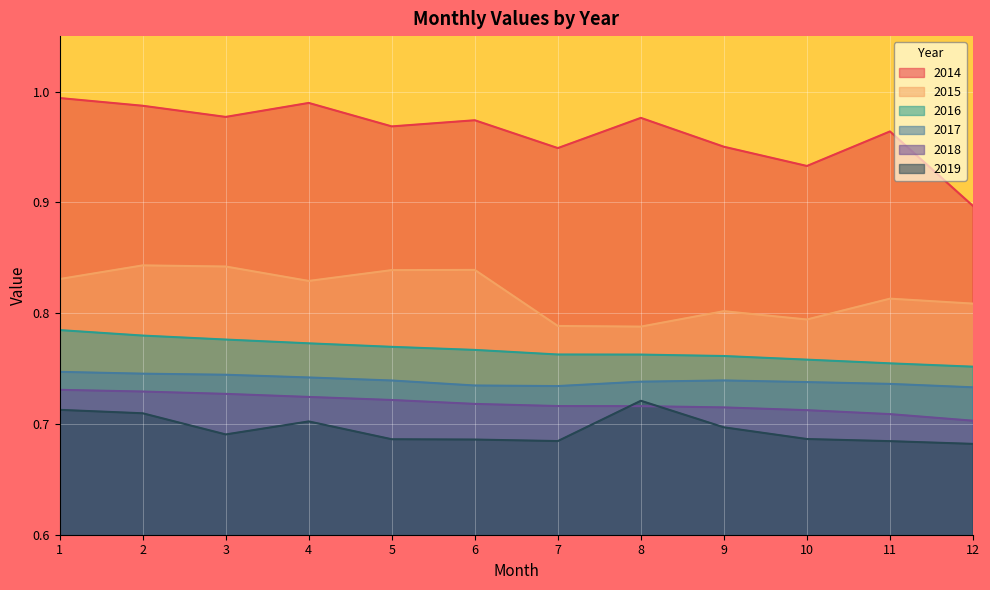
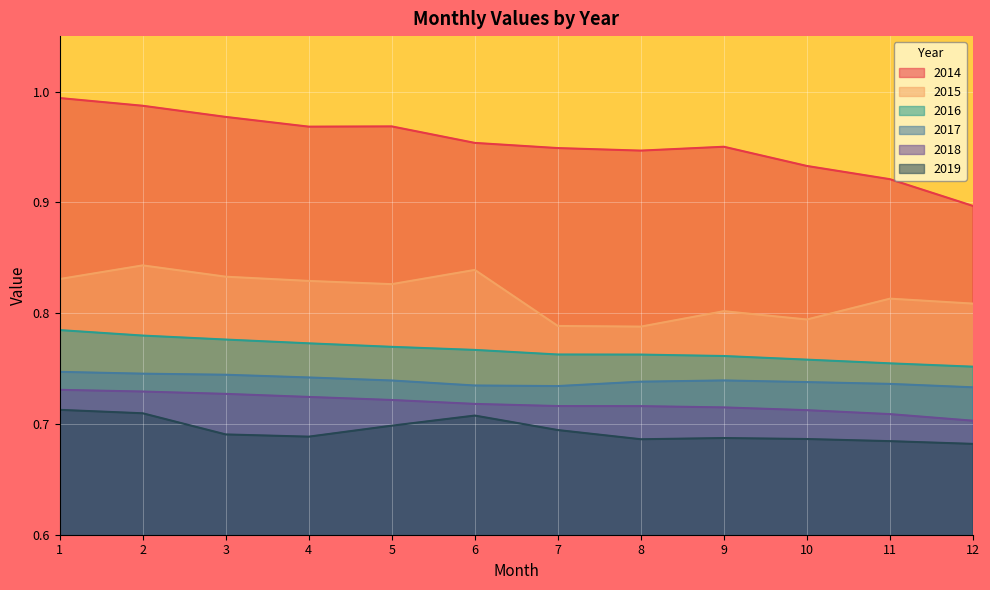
  {
    "2014": {
      "1": 0.994,
      "2": 0.987,
      "3": 0.977,
-     "4": 0.990,
+     "4": 0.968,
      "5": 0.969,
-     "6": 0.974,
+     "6": 0.954,
      "7": 0.949,
-     "8": 0.976,
+     "8": 0.947,
      "9": 0.950,
      "10": 0.933,
-     "11": 0.964,
+     "11": 0.921,
      "12": 0.897
    },
    "2015": {
      "1": 0.831,
      "2": 0.843,
-     "3": 0.842,
+     "3": 0.833,
      "4": 0.829,
-     "5": 0.839,
+     "5": 0.826,
      "6": 0.839,
      "7": 0.788,
      "8": 0.788,
      "9": 0.802,
      "10": 0.794,
      "11": 0.813,
      "12": 0.809
    },
    "2019": {
      "1": 0.713,
      "2": 0.710,
      "3": 0.691,
-     "4": 0.702,
-     "5": 0.686,
-     "6": 0.686,
-     "7": 0.685,
-     "8": 0.721,
-     "9": 0.697,
+     "4": 0.689,
+     "5": 0.698,
+     "6": 0.708,
+     "7": 0.694,
+     "8": 0.686,
+     "9": 0.687,
      "10": 0.686,
      "11": 0.684,
      "12": 0.682
    }
  }
